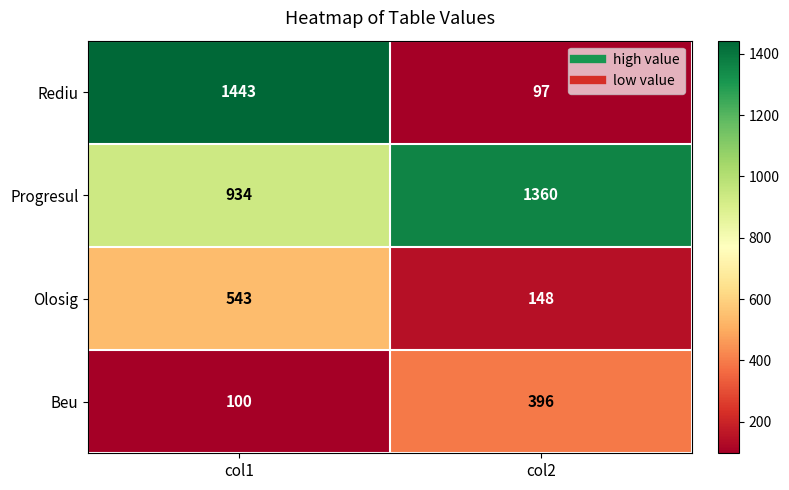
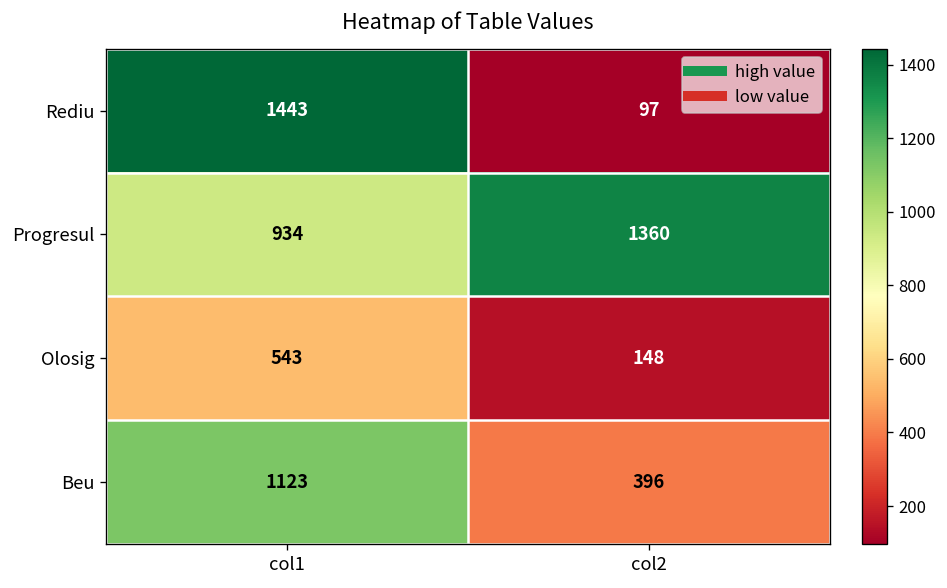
  {
    "Rediu": {
      "col1": 1443,
      "col2": 97
    },
    "Progresul": {
      "col1": 934,
      "col2": 1360
    },
    "Olosig": {
      "col1": 543,
      "col2": 148
    },
    "Beu": {
-     "col1": 100,
+     "col1": 1123,
      "col2": 396
    }
  }
